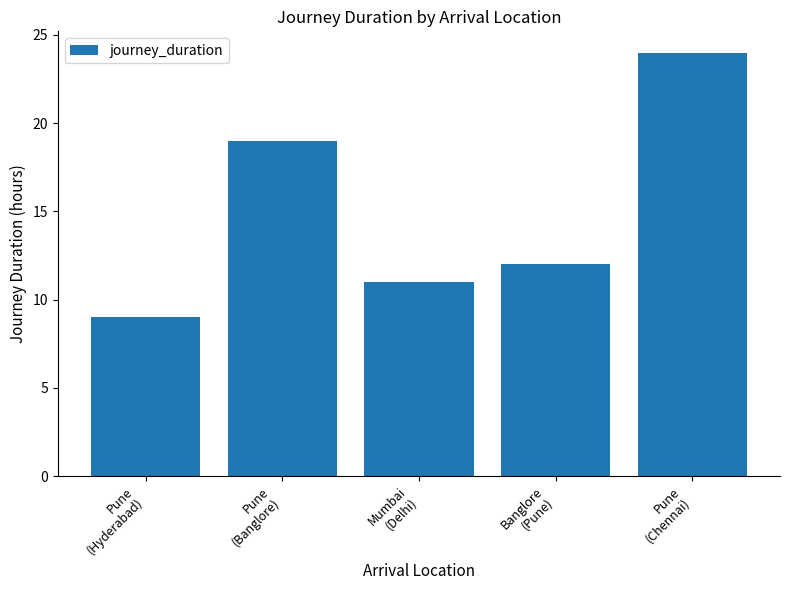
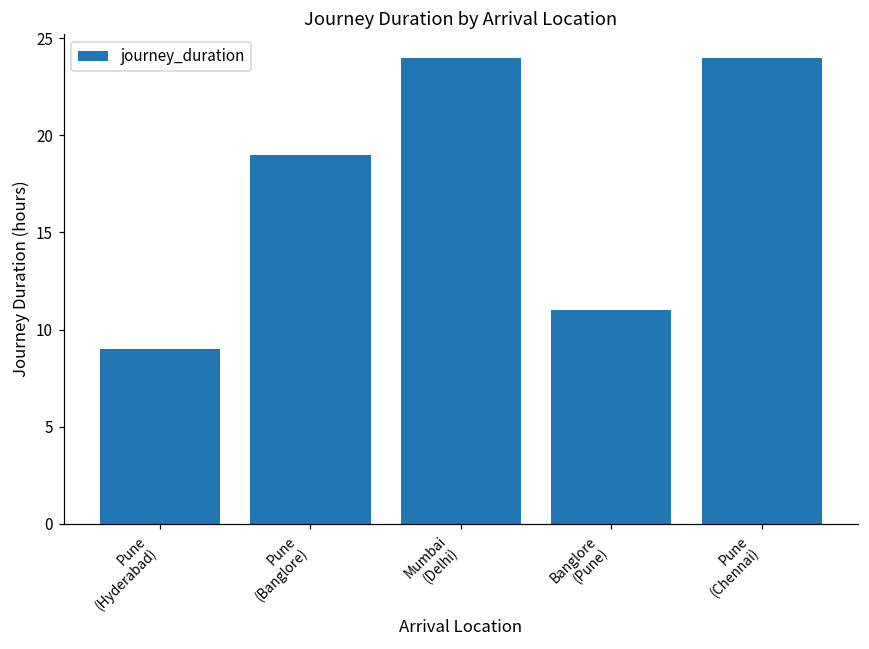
  {
    "Pune (Hyderabad)": 9,
    "Pune (Banglore)": 19,
-   "Mumbai (Delhi)": 11,
-   "Banglore (Pune)": 12,
+   "Mumbai (Delhi)": 24,
+   "Banglore (Pune)": 11,
    "Pune (Chennai)": 24
  }
